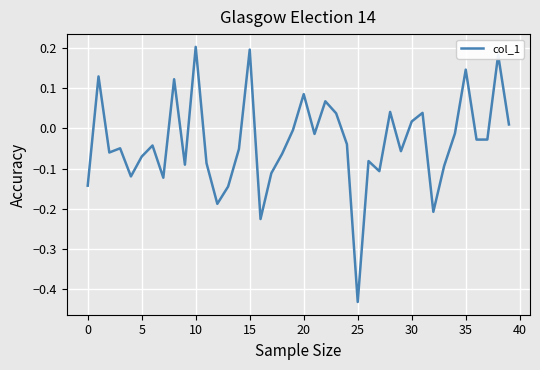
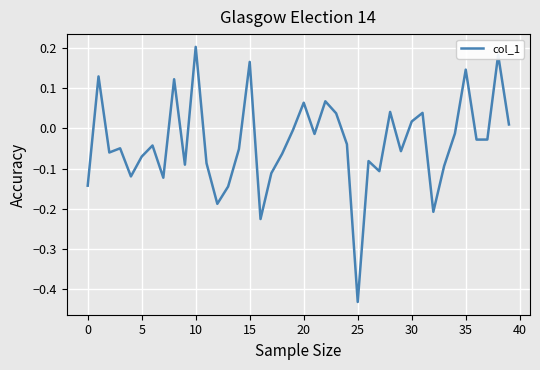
  {
    "0": -0.14,
    "5": -0.07,
    "10": 0.20,
-   "15": 0.20,
-   "20": 0.09,
+   "15": 0.17,
+   "20": 0.06,
    "25": -0.43,
    "30": 0.02,
    "35": 0.15
  }
